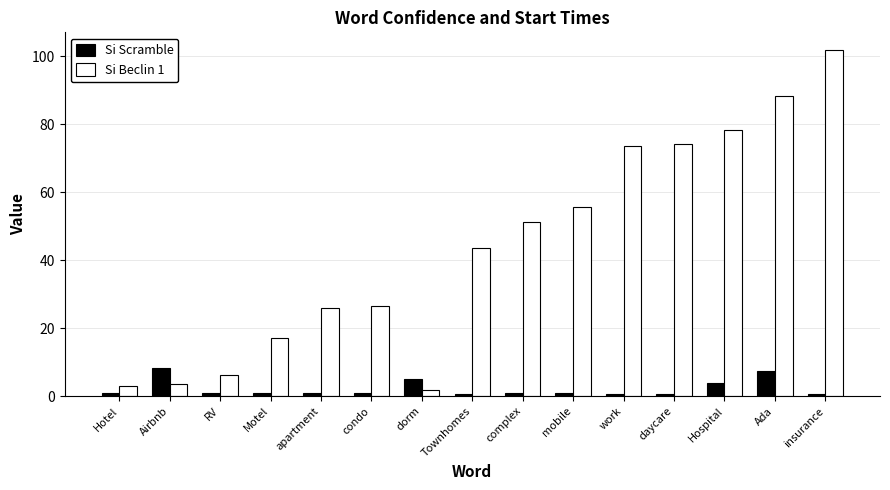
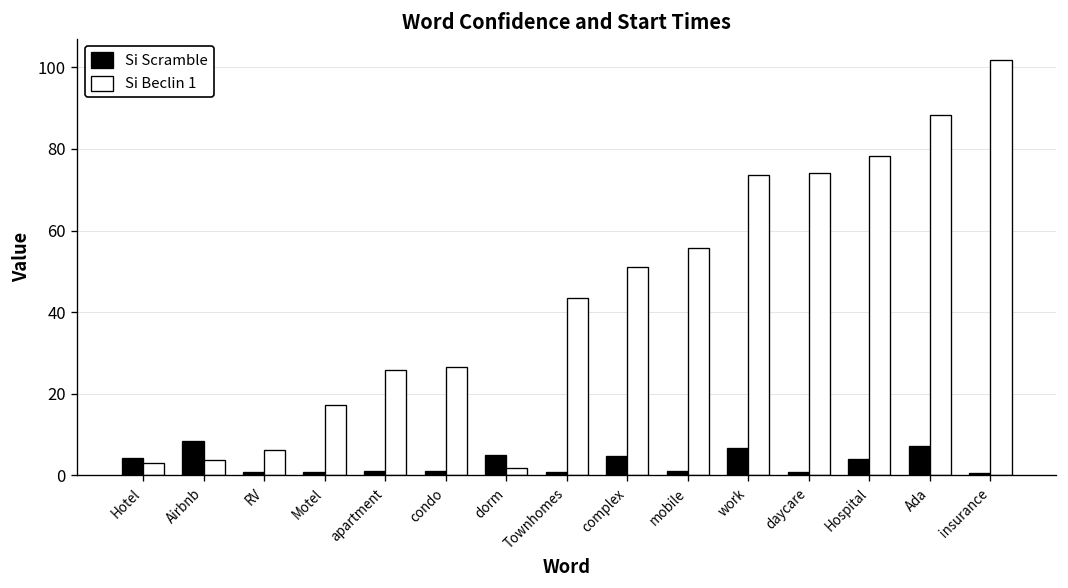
  {
    "Si Scramble": {
-     "Hotel": 1,
+     "Hotel": 4,
      "Airbnb": 8,
      "RV": 1,
      "Motel": 1,
      "apartment": 1,
      "condo": 1,
      "dorm": 5,
      "Townhomes": 1,
-     "complex": 1,
+     "complex": 5,
      "mobile": 1,
-     "work": 1,
+     "work": 7,
      "daycare": 1,
      "Hospital": 4,
      "Ada": 7
    },
    "Si Beclin 1": {
      "Hotel": 3,
      "Airbnb": 4,
      "RV": 6,
      "Motel": 17,
      "apartment": 26,
      "condo": 27,
      "dorm": 2,
      "Townhomes": 44,
      "complex": 51,
      "mobile": 56,
      "work": 74,
      "daycare": 74,
      "Hospital": 78,
      "Ada": 88,
      "insurance": 102
    }
  }
